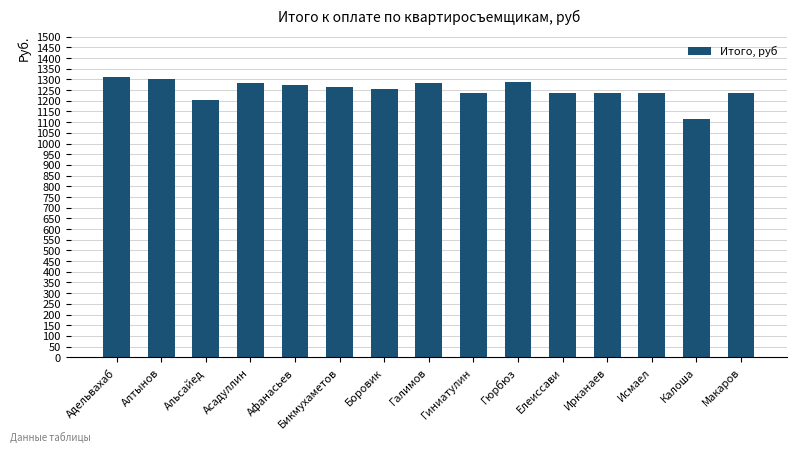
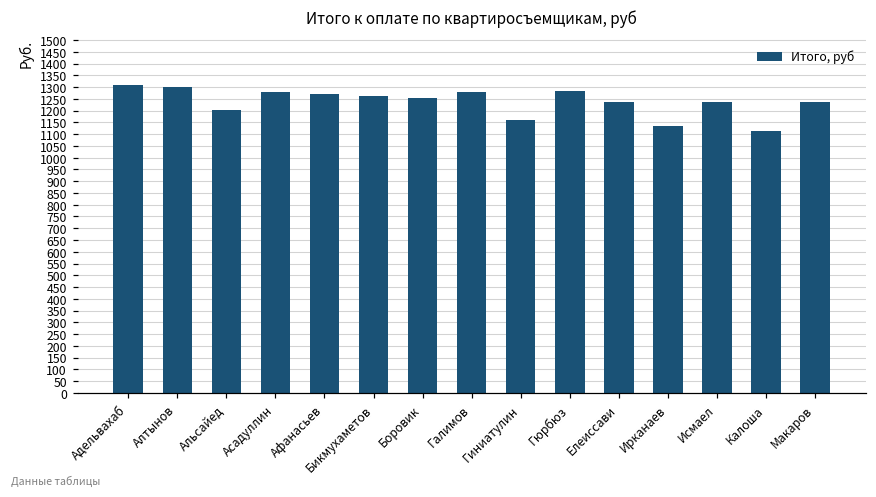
  {
    "Адельвахаб": 1310,
    "Алтынов": 1300,
    "Альсайед": 1200,
    "Асадуллин": 1280,
    "Афанасьев": 1270,
    "Бикмухаметов": 1260,
    "Боровик": 1250,
    "Галимов": 1280,
-   "Гиниатулин": 1230,
+   "Гиниатулин": 1160,
    "Гюрбюз": 1290,
    "Елеиссави": 1240,
-   "Ирканаев": 1240,
+   "Ирканаев": 1130,
    "Исмаел": 1240,
    "Калоша": 1110,
    "Макаров": 1240
  }
